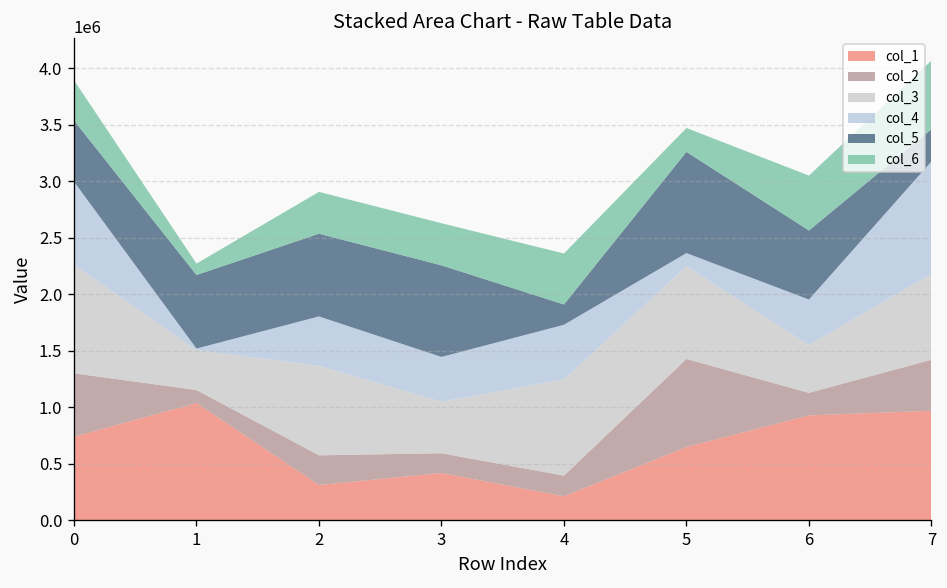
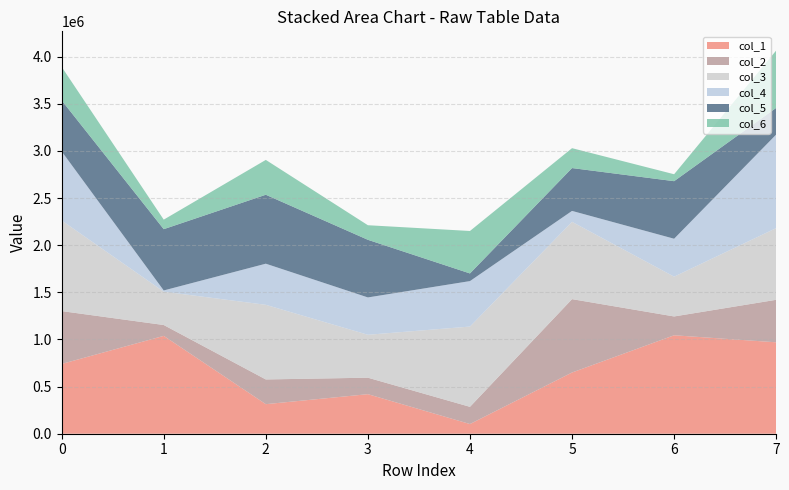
  {
    "col_1": {
      "0": 700000,
      "1": 1000000,
      "2": 300000,
      "3": 400000,
-     "4": 200000,
+     "4": 100000,
      "5": 600000,
-     "6": 900000,
+     "6": 1000000,
      "7": 1000000
    },
    "col_2": {
      "0": 600000,
      "1": 100000,
      "2": 300000,
      "3": 200000,
      "4": 200000,
      "5": 800000,
      "6": 200000,
      "7": 500000
    },
    "col_5": {
      "0": 500000,
      "1": 700000,
      "2": 700000,
-     "3": 800000,
-     "4": 200000,
-     "5": 900000,
+     "3": 600000,
+     "4": 100000,
+     "5": 500000,
      "6": 600000,
      "7": 300000
    },
    "col_6": {
      "0": 400000,
      "1": 100000,
      "2": 400000,
-     "3": 400000,
+     "3": 200000,
      "4": 500000,
      "5": 200000,
-     "6": 500000,
+     "6": 100000,
      "7": 600000
    }
  }
